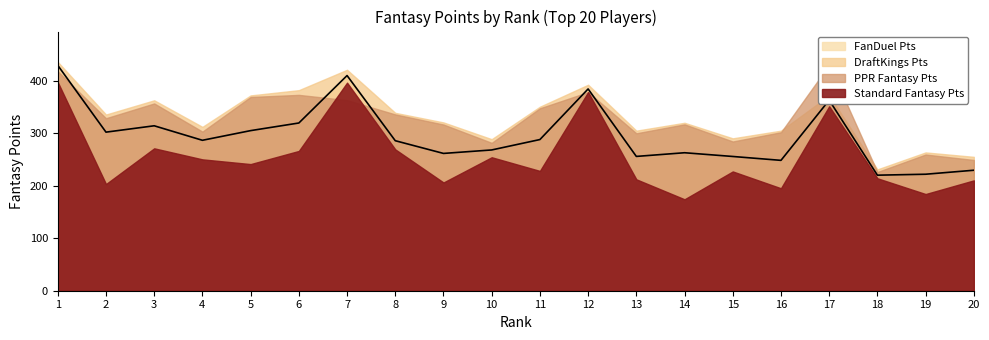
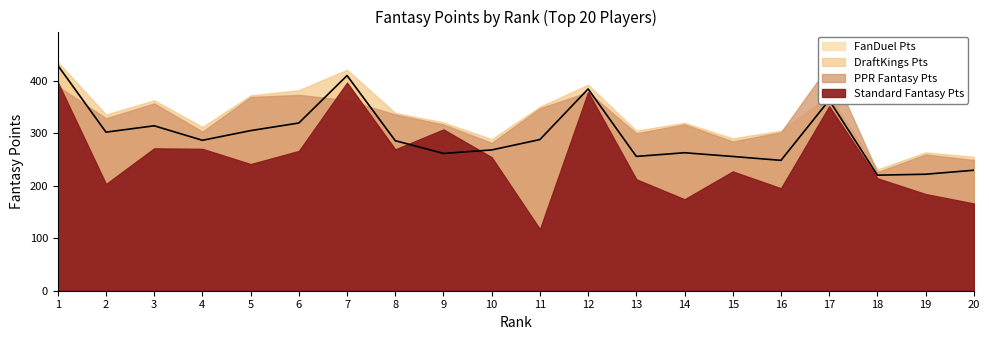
  {
    "PPR Fantasy Pts": {
-     "1": 420,
+     "1": 390,
      "2": 330,
      "3": 360,
      "4": 300,
      "6": 370,
      "7": 360,
      "10": 280,
      "13": 300,
      "15": 280,
      "18": 230,
      "20": 250
    },
    "Standard Fantasy Pts": {
      "1": 400,
      "2": 200,
      "3": 270,
-     "4": 250,
+     "4": 270,
      "5": 240,
      "6": 270,
      "7": 400,
      "8": 270,
-     "9": 210,
+     "9": 310,
      "10": 250,
-     "11": 230,
+     "11": 120,
      "13": 210,
      "14": 170,
      "15": 230,
      "16": 200,
      "17": 350,
      "18": 210,
      "19": 180,
-     "20": 210
+     "20": 170
    }
  }
